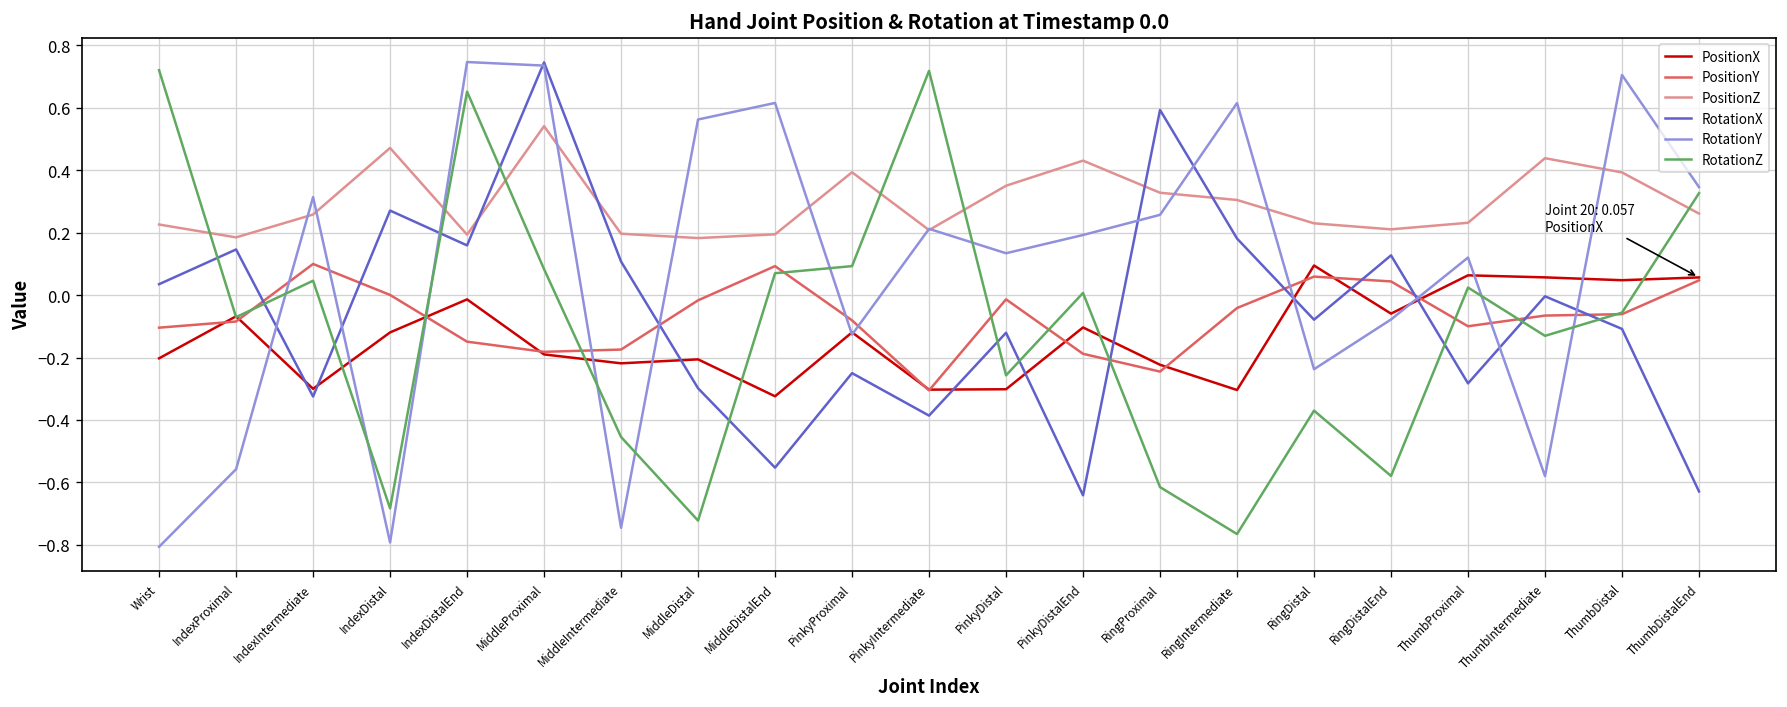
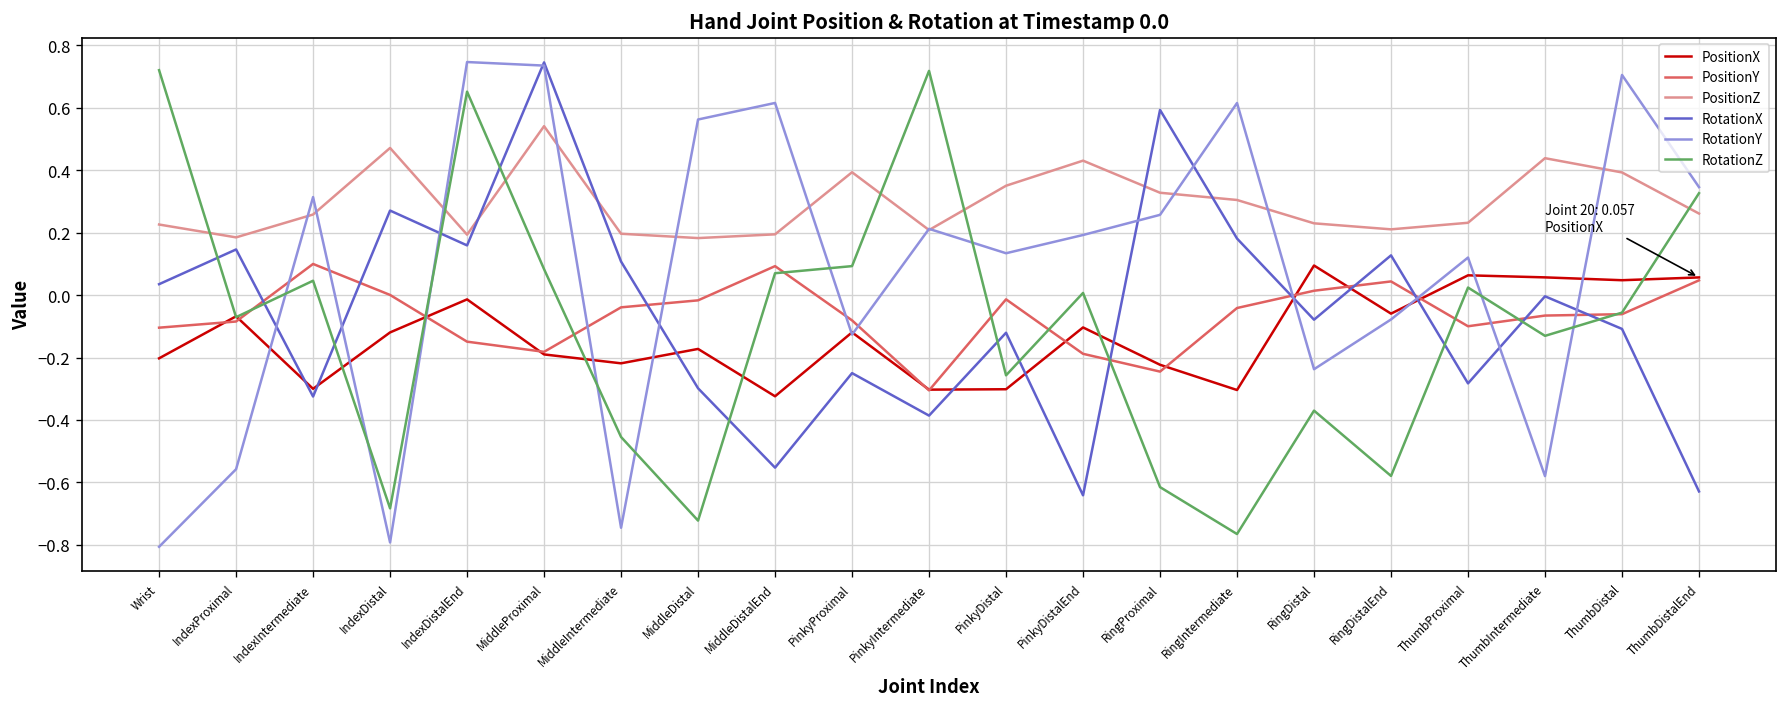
  {
    "PositionX": {
      "Wrist": -0.20,
      "IndexIntermediate": -0.30,
      "IndexDistal": -0.12,
      "IndexDistalEnd": -0.01,
      "MiddleIntermediate": -0.22,
-     "MiddleDistal": -0.21,
+     "MiddleDistal": -0.17,
      "MiddleDistalEnd": -0.32,
      "PinkyDistal": -0.30,
      "PinkyDistalEnd": -0.10,
      "RingProximal": -0.22,
      "RingIntermediate": -0.30,
      "RingDistal": 0.09,
      "RingDistalEnd": -0.06,
      "ThumbProximal": 0.06,
      "ThumbDistal": 0.05
    },
    "PositionY": {
      "Wrist": -0.10,
      "IndexProximal": -0.08,
      "IndexIntermediate": 0.10,
      "IndexDistal": 0.00,
      "IndexDistalEnd": -0.15,
-     "MiddleIntermediate": -0.17,
+     "MiddleIntermediate": -0.04,
      "MiddleDistal": -0.02,
      "MiddleDistalEnd": 0.09,
      "PinkyProximal": -0.08,
      "PinkyDistal": -0.01,
      "PinkyDistalEnd": -0.19,
      "RingProximal": -0.25,
      "RingIntermediate": -0.04,
-     "RingDistal": 0.06,
+     "RingDistal": 0.01,
      "RingDistalEnd": 0.04,
      "ThumbProximal": -0.10,
      "ThumbIntermediate": -0.07
    },
    "PositionZ": {
      "Wrist": 0.23,
      "IndexProximal": 0.19,
      "IndexIntermediate": 0.26,
      "IndexDistal": 0.47,
      "IndexDistalEnd": 0.19,
      "MiddleProximal": 0.54,
      "MiddleIntermediate": 0.20,
      "MiddleDistal": 0.18,
      "MiddleDistalEnd": 0.19,
      "PinkyProximal": 0.39,
      "PinkyDistal": 0.35,
      "PinkyDistalEnd": 0.43,
      "RingProximal": 0.33,
      "RingIntermediate": 0.30,
      "RingDistal": 0.23,
      "RingDistalEnd": 0.21,
      "ThumbProximal": 0.23,
      "ThumbIntermediate": 0.44,
      "ThumbDistal": 0.39,
      "ThumbDistalEnd": 0.26
    },
    "RotationX": {
      "Wrist": 0.03,
      "IndexProximal": 0.15,
      "IndexIntermediate": -0.32,
      "IndexDistal": 0.27,
      "IndexDistalEnd": 0.16,
      "MiddleProximal": 0.75,
      "MiddleIntermediate": 0.11,
      "MiddleDistal": -0.30,
      "MiddleDistalEnd": -0.55,
      "PinkyProximal": -0.25,
      "PinkyIntermediate": -0.39,
      "PinkyDistal": -0.12,
      "PinkyDistalEnd": -0.64,
      "RingProximal": 0.59,
      "RingIntermediate": 0.18,
      "RingDistal": -0.08,
      "RingDistalEnd": 0.13,
      "ThumbProximal": -0.28,
      "ThumbIntermediate": 0.00,
      "ThumbDistal": -0.11,
      "ThumbDistalEnd": -0.63
    },
    "RotationY": {
      "Wrist": -0.81,
      "IndexProximal": -0.56,
      "IndexIntermediate": 0.31,
      "IndexDistal": -0.79,
      "IndexDistalEnd": 0.75,
      "MiddleProximal": 0.74,
      "MiddleIntermediate": -0.75,
      "MiddleDistal": 0.56,
      "MiddleDistalEnd": 0.62,
      "PinkyDistal": 0.13,
      "PinkyDistalEnd": 0.19,
      "RingProximal": 0.26,
      "RingIntermediate": 0.62,
      "RingDistal": -0.24,
      "RingDistalEnd": -0.08,
      "ThumbProximal": 0.12,
      "ThumbIntermediate": -0.58,
      "ThumbDistal": 0.71,
      "ThumbDistalEnd": 0.35
    },
    "RotationZ": {
      "Wrist": 0.72,
      "IndexIntermediate": 0.05,
      "IndexDistal": -0.68,
      "IndexDistalEnd": 0.65,
      "MiddleProximal": 0.08,
      "MiddleIntermediate": -0.45,
      "MiddleDistal": -0.72,
      "MiddleDistalEnd": 0.07,
      "PinkyProximal": 0.09,
      "PinkyIntermediate": 0.72,
      "PinkyDistal": -0.26,
      "PinkyDistalEnd": 0.01,
      "RingProximal": -0.62,
      "RingIntermediate": -0.77,
      "RingDistal": -0.37,
      "RingDistalEnd": -0.58,
      "ThumbProximal": 0.02,
      "ThumbIntermediate": -0.13,
      "ThumbDistalEnd": 0.33
    }
  }
